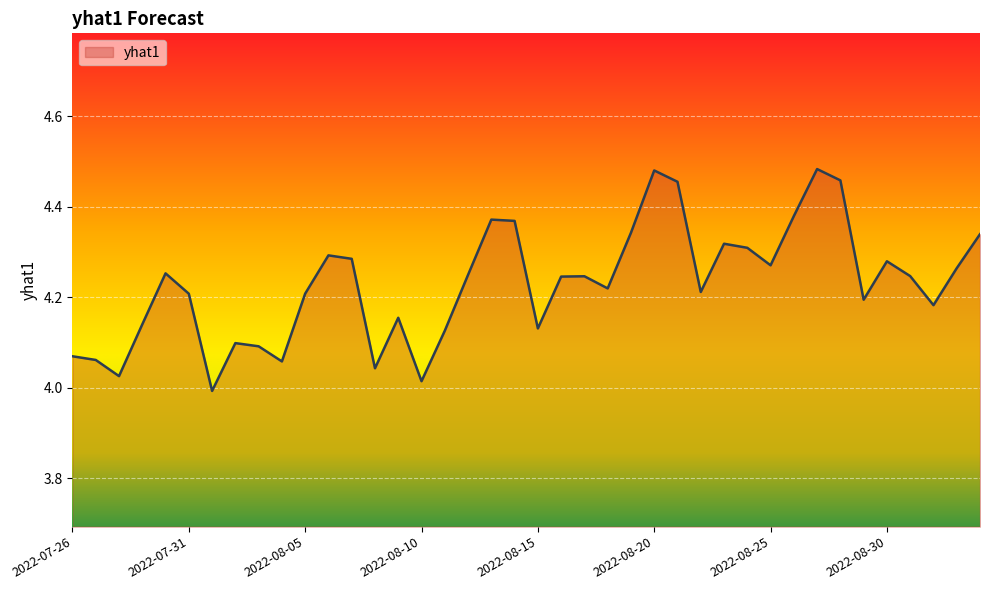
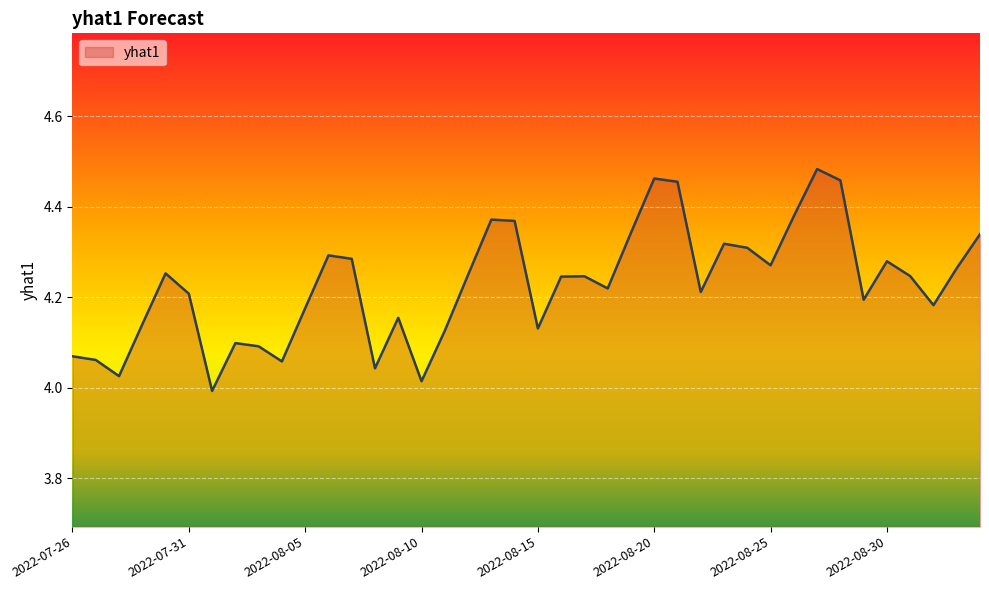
  {
    "2022-07-26": 4.07,
    "2022-07-31": 4.21,
-   "2022-08-05": 4.21,
+   "2022-08-05": 4.18,
    "2022-08-10": 4.01,
    "2022-08-15": 4.13,
-   "2022-08-20": 4.48,
+   "2022-08-20": 4.46,
    "2022-08-25": 4.27,
    "2022-08-30": 4.28
  }
